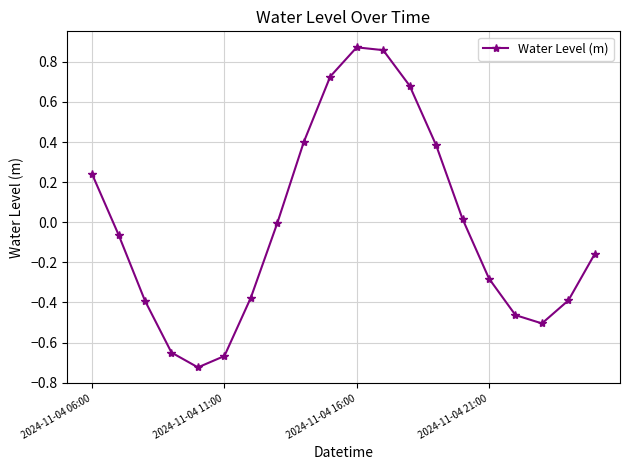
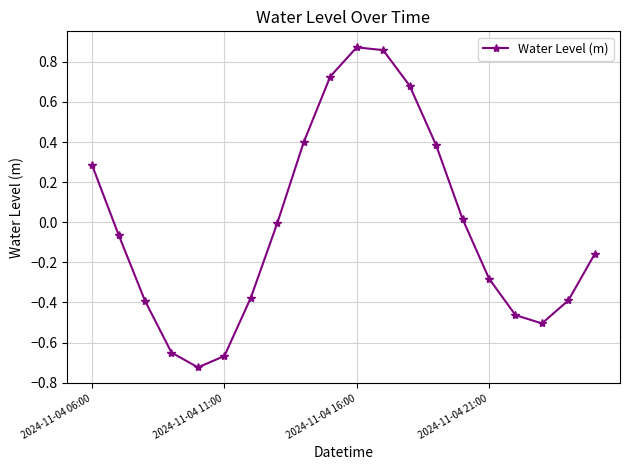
  {
-   "2024-11-04 06:00": 0.24,
+   "2024-11-04 06:00": 0.28,
    "2024-11-04 11:00": -0.67,
    "2024-11-04 16:00": 0.87,
    "2024-11-04 21:00": -0.28
  }
